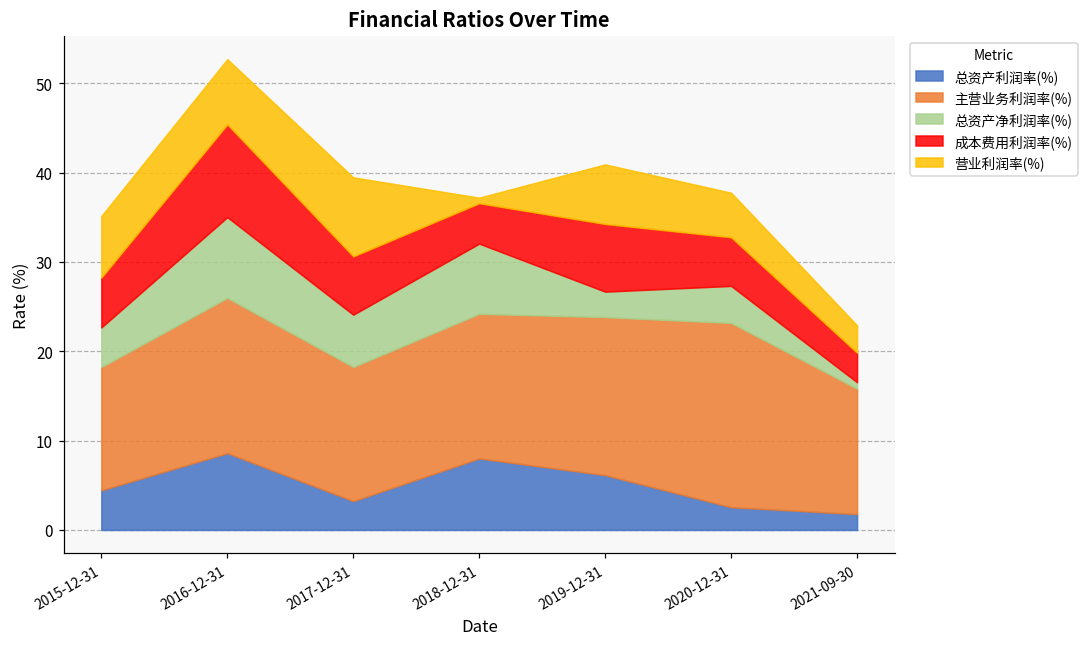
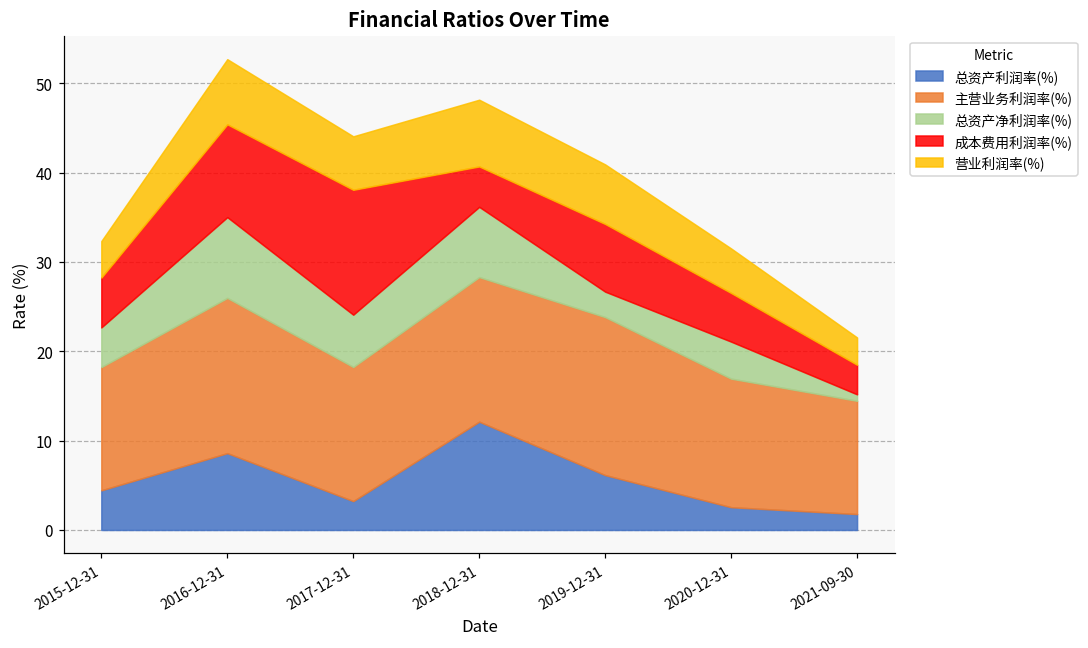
  {
    "总资产利润率(%)": {
      "2015-12-31": 4,
      "2016-12-31": 9,
      "2017-12-31": 3,
-     "2018-12-31": 8,
+     "2018-12-31": 12,
      "2019-12-31": 6,
      "2020-12-31": 3,
      "2021-09-30": 2
    },
    "主营业务利润率(%)": {
      "2015-12-31": 14,
      "2016-12-31": 17,
      "2017-12-31": 15,
      "2018-12-31": 16,
      "2019-12-31": 18,
-     "2020-12-31": 21,
-     "2021-09-30": 14
+     "2020-12-31": 14,
+     "2021-09-30": 13
    },
    "总资产净利润率(%)": {
      "2015-12-31": 4,
      "2016-12-31": 9,
      "2017-12-31": 6,
      "2018-12-31": 8,
      "2019-12-31": 3,
      "2020-12-31": 4,
      "2021-09-30": 1
    },
    "成本费用利润率(%)": {
      "2015-12-31": 6,
      "2016-12-31": 10,
-     "2017-12-31": 7,
+     "2017-12-31": 14,
      "2018-12-31": 5,
      "2019-12-31": 8,
      "2020-12-31": 5,
      "2021-09-30": 3
    },
    "营业利润率(%)": {
-     "2015-12-31": 7,
+     "2015-12-31": 4,
      "2016-12-31": 7,
-     "2017-12-31": 9,
-     "2018-12-31": 1,
+     "2017-12-31": 6,
+     "2018-12-31": 7,
      "2019-12-31": 7,
      "2020-12-31": 5,
      "2021-09-30": 3
    }
  }
